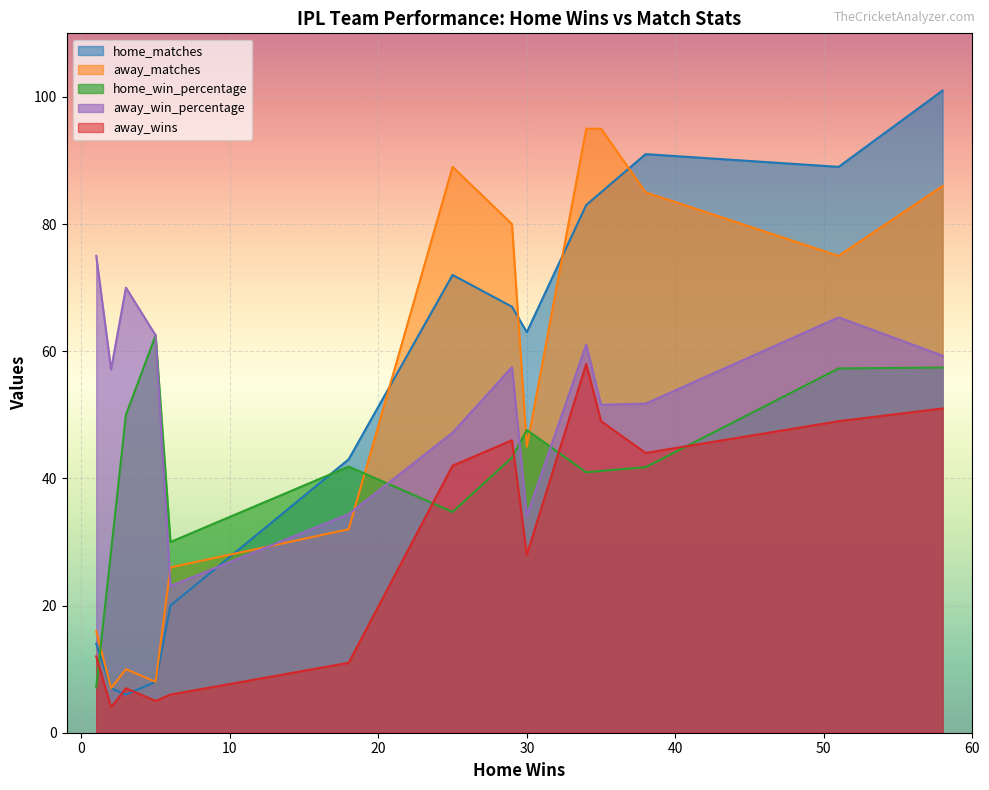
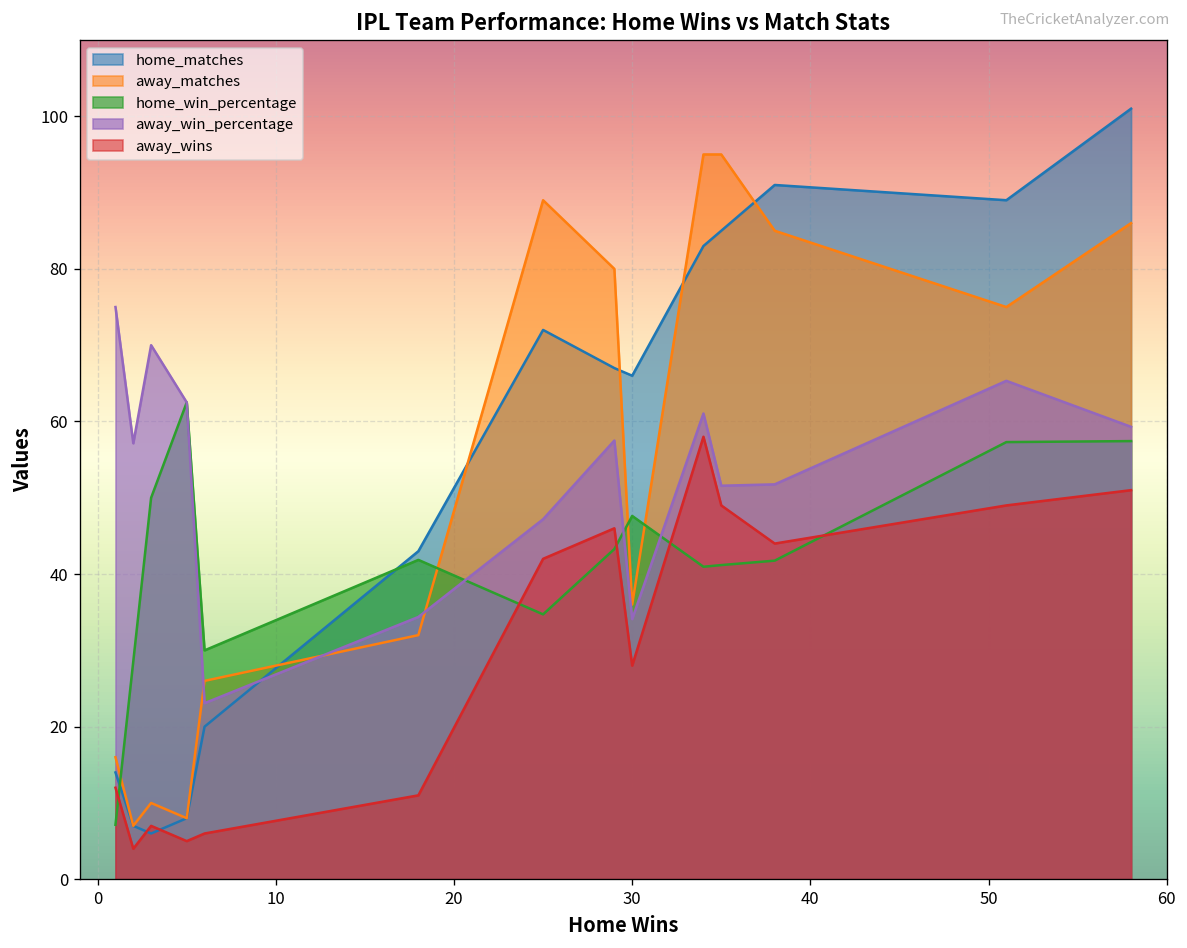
  {
    "home_matches": {
-     "30": 63
+     "30": 66
    },
    "away_matches": {
-     "30": 45
+     "30": 36
    },
    "home_win_percentage": {
      "30": 48
    },
    "away_win_percentage": {
      "30": 34
    },
    "away_wins": {
      "30": 28
    }
  }
